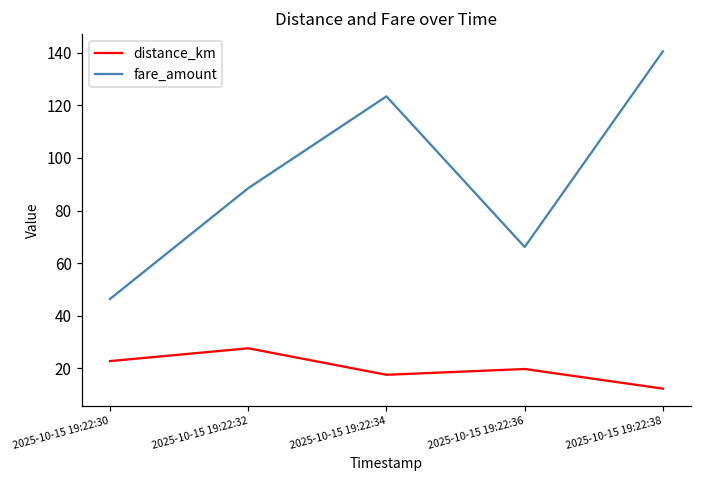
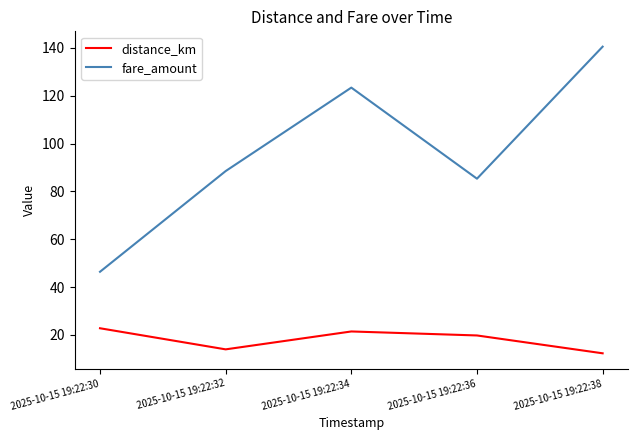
  {
    "distance_km": {
      "2025-10-15 19:22:30": 23,
-     "2025-10-15 19:22:32": 28,
-     "2025-10-15 19:22:34": 18,
+     "2025-10-15 19:22:32": 14,
+     "2025-10-15 19:22:34": 21,
      "2025-10-15 19:22:36": 20,
      "2025-10-15 19:22:38": 12
    },
    "fare_amount": {
      "2025-10-15 19:22:30": 46,
      "2025-10-15 19:22:32": 88,
      "2025-10-15 19:22:34": 123,
-     "2025-10-15 19:22:36": 66,
+     "2025-10-15 19:22:36": 85,
      "2025-10-15 19:22:38": 140
    }
  }
